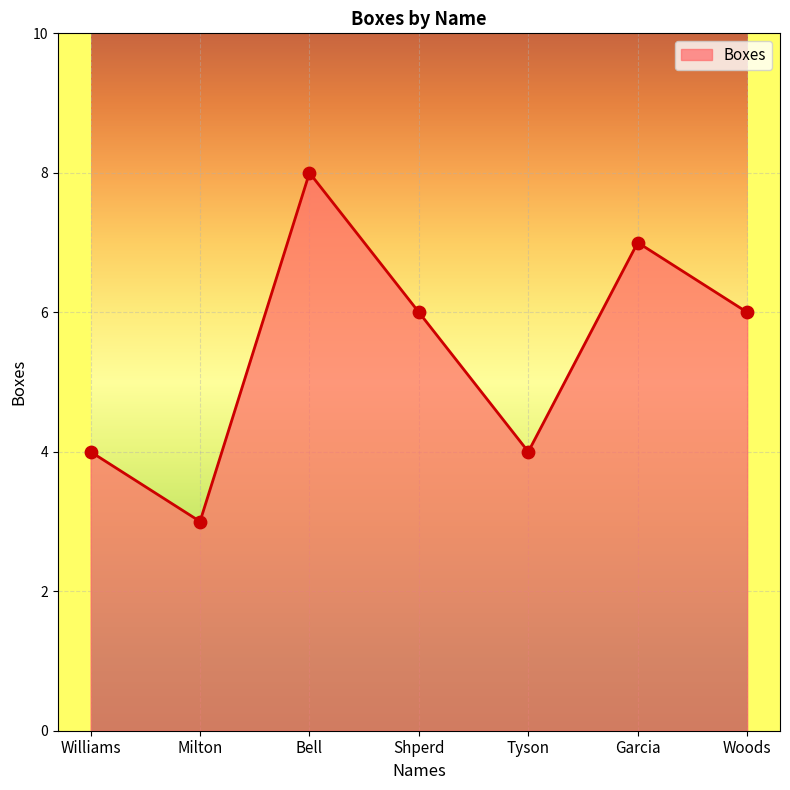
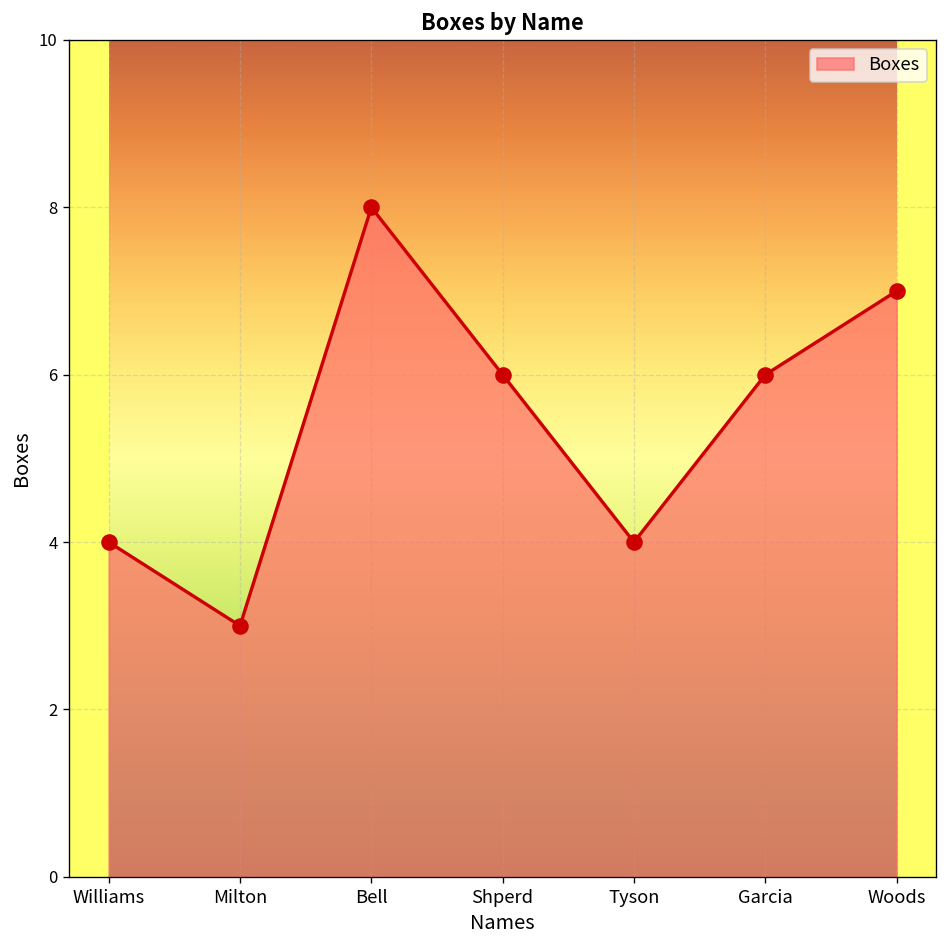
  {
    "Williams": 4,
    "Milton": 3,
    "Bell": 8,
    "Shperd": 6,
    "Tyson": 4,
-   "Garcia": 7,
-   "Woods": 6
+   "Garcia": 6,
+   "Woods": 7
  }
